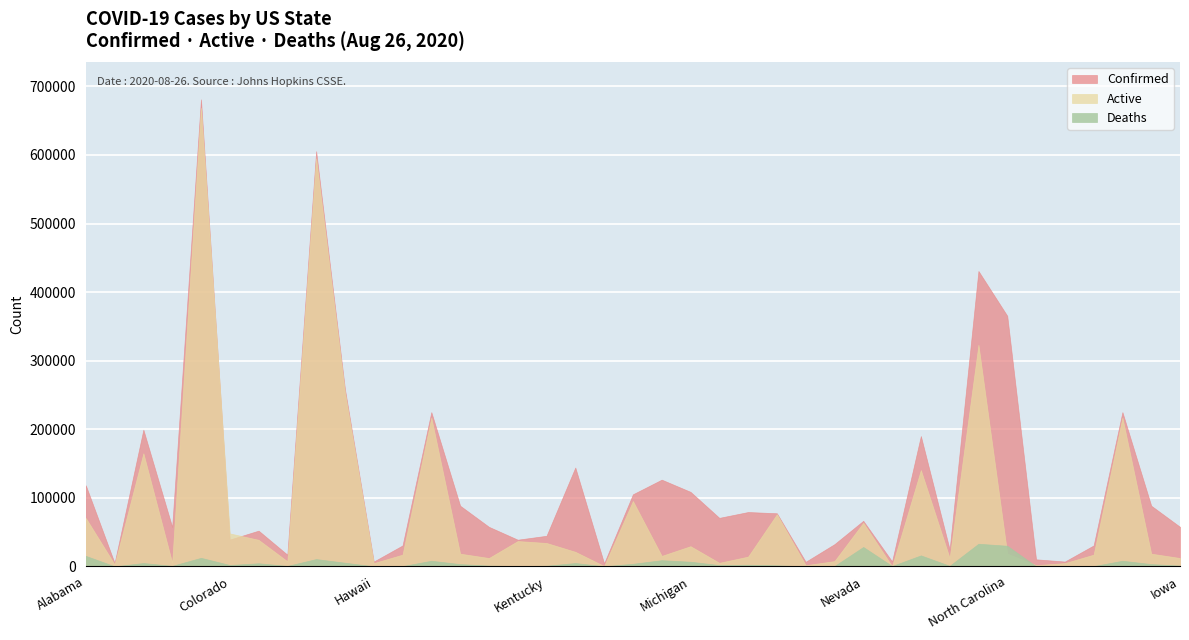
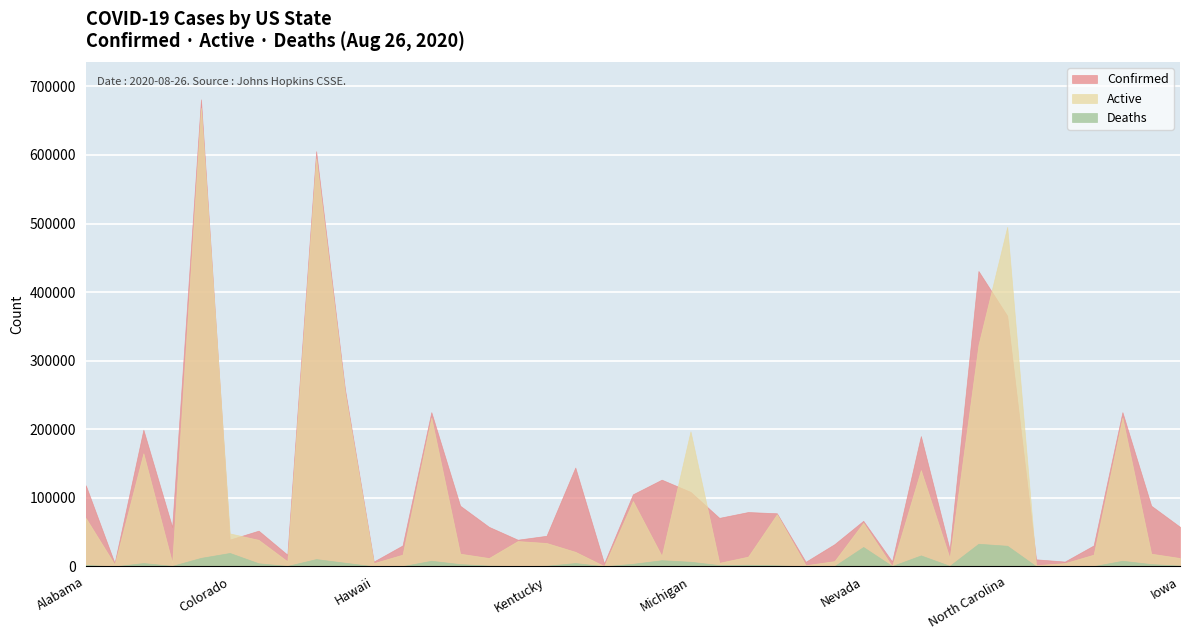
  {
    "Confirmed": {
      "Alabama": 120000,
      "Colorado": 40000,
      "Kentucky": 40000,
      "Michigan": 110000,
      "North Carolina": 370000
    },
    "Active": {
      "Alabama": 70000,
      "Colorado": 50000,
      "Kentucky": 30000,
-     "Michigan": 30000,
-     "North Carolina": 20000
+     "Michigan": 200000,
+     "North Carolina": 500000
    },
    "Deaths": {
-     "Alabama": 20000,
-     "Colorado": 0,
+     "Alabama": 0,
+     "Colorado": 20000,
      "Michigan": 10000,
      "Nevada": 30000,
      "North Carolina": 30000
    }
  }
